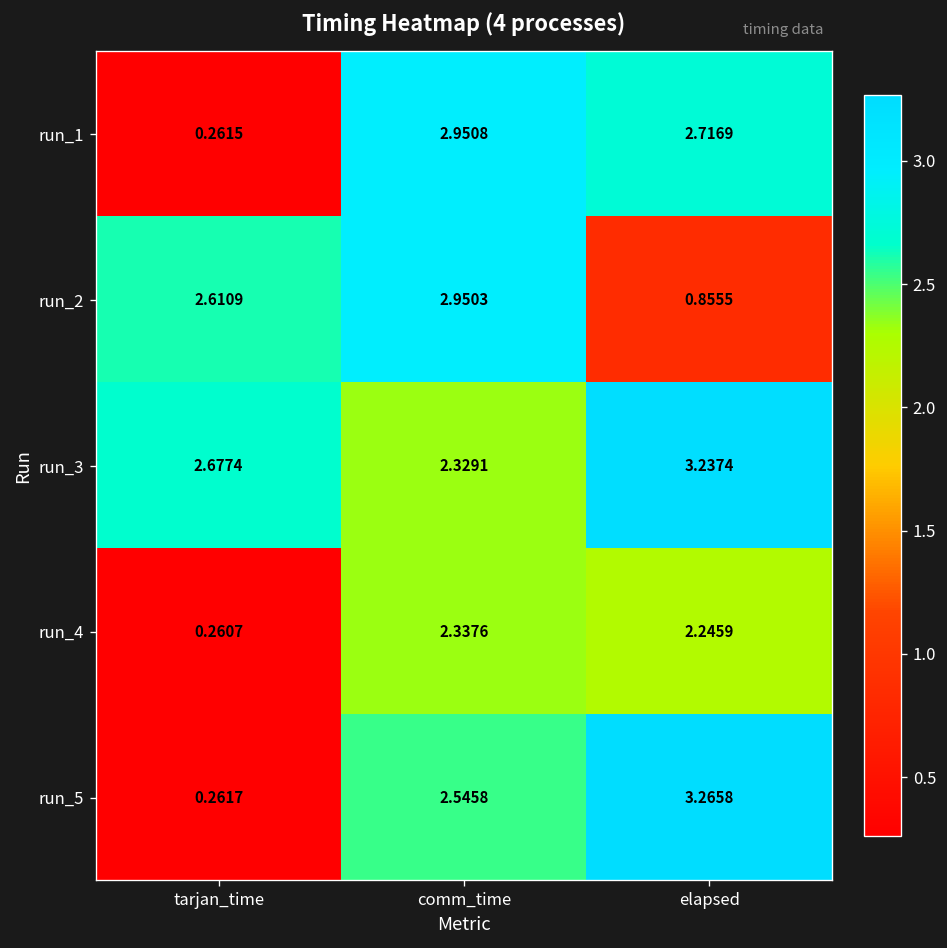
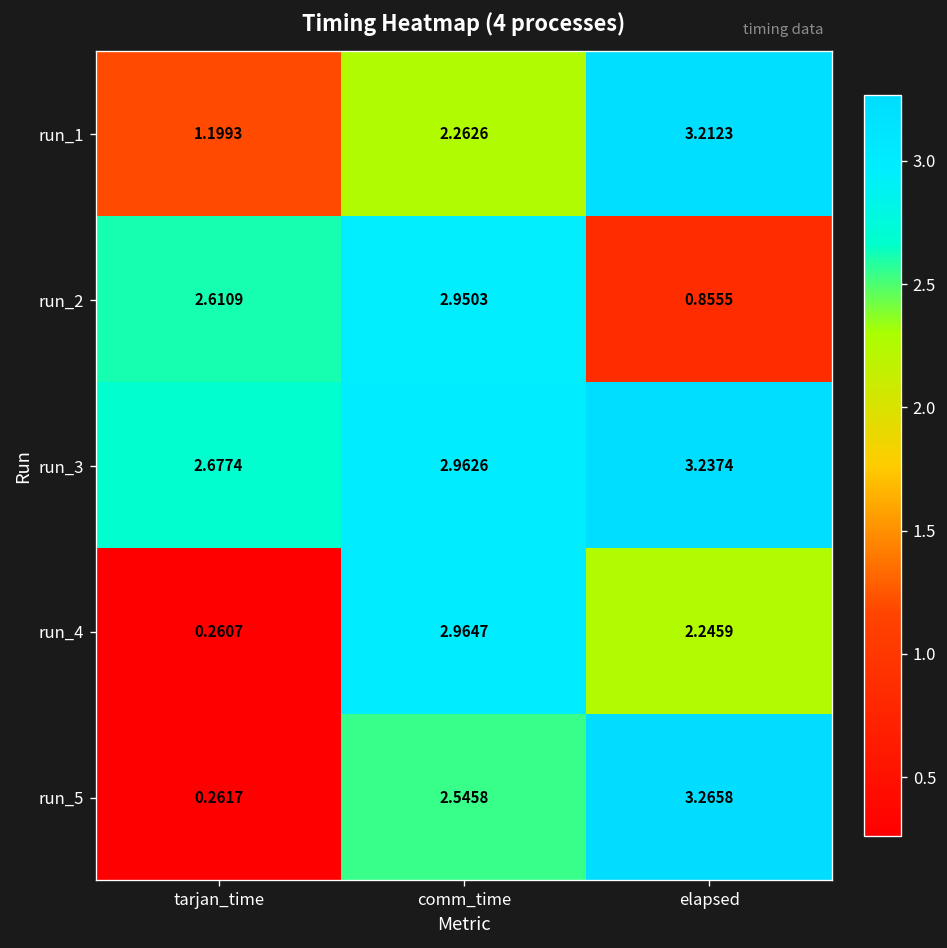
  {
    "run_1": {
-     "tarjan_time": 0.2615,
-     "comm_time": 2.9508,
-     "elapsed": 2.7169
+     "tarjan_time": 1.1993,
+     "comm_time": 2.2626,
+     "elapsed": 3.2123
    },
    "run_2": {
      "tarjan_time": 2.6109,
      "comm_time": 2.9503,
      "elapsed": 0.8555
    },
    "run_3": {
      "tarjan_time": 2.6774,
-     "comm_time": 2.3291,
+     "comm_time": 2.9626,
      "elapsed": 3.2374
    },
    "run_4": {
      "tarjan_time": 0.2607,
-     "comm_time": 2.3376,
+     "comm_time": 2.9647,
      "elapsed": 2.2459
    },
    "run_5": {
      "tarjan_time": 0.2617,
      "comm_time": 2.5458,
      "elapsed": 3.2658
    }
  }
